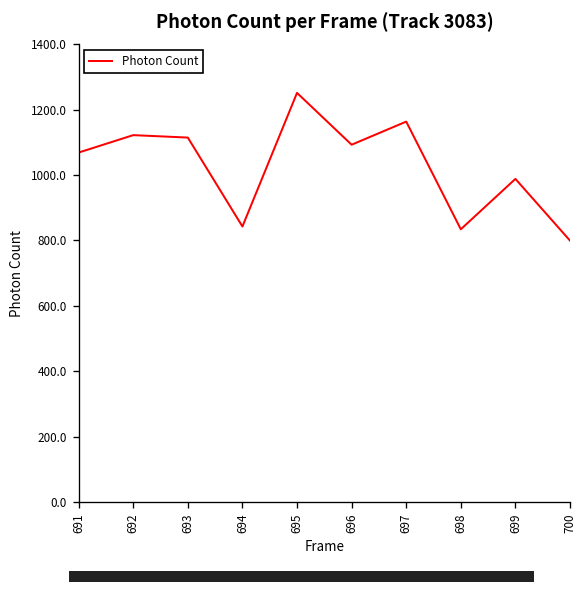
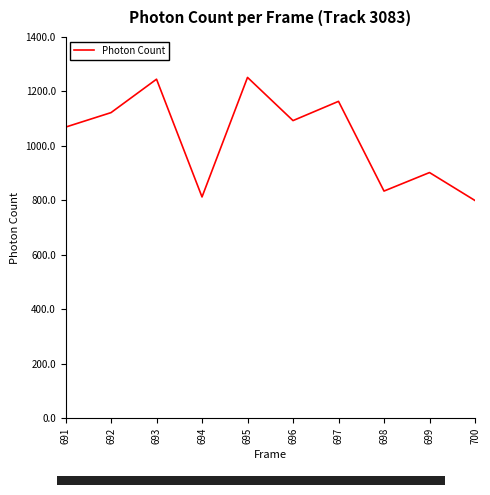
  {
    "691": 1070,
    "692": 1120,
-   "693": 1110,
-   "694": 840,
+   "693": 1240,
+   "694": 810,
    "695": 1250,
    "696": 1090,
    "697": 1160,
    "698": 830,
-   "699": 990,
+   "699": 900,
    "700": 800
  }
